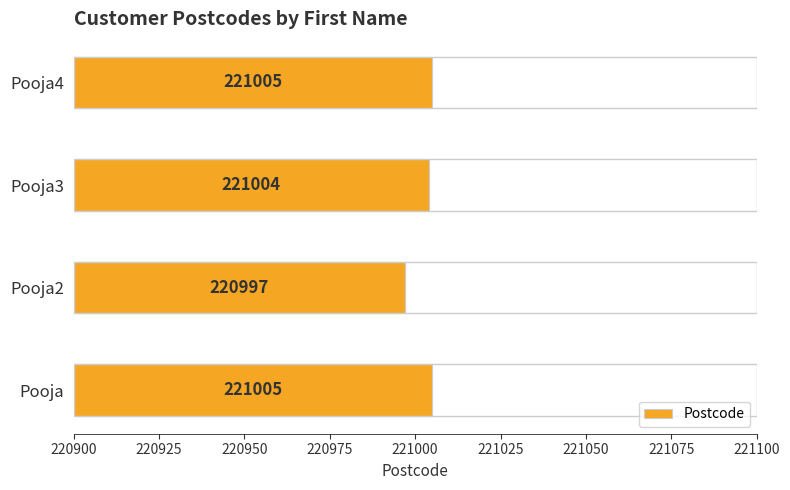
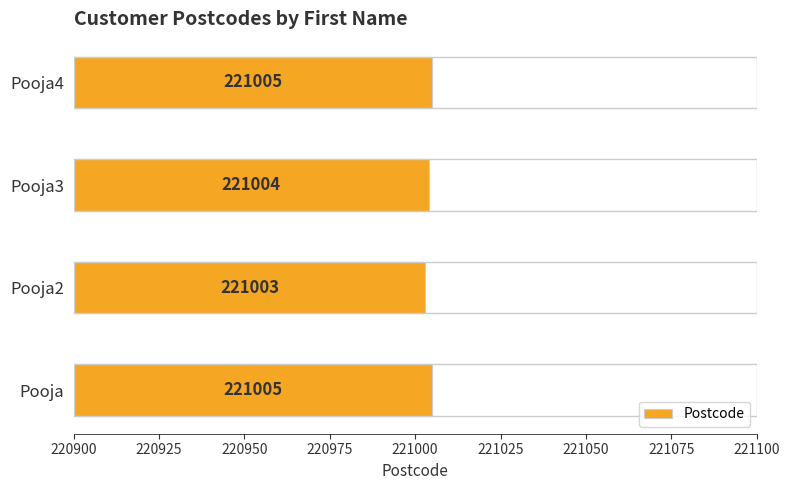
  {
    "Pooja4": 221005,
    "Pooja3": 221004,
-   "Pooja2": 220997,
+   "Pooja2": 221003,
    "Pooja": 221005
  }
